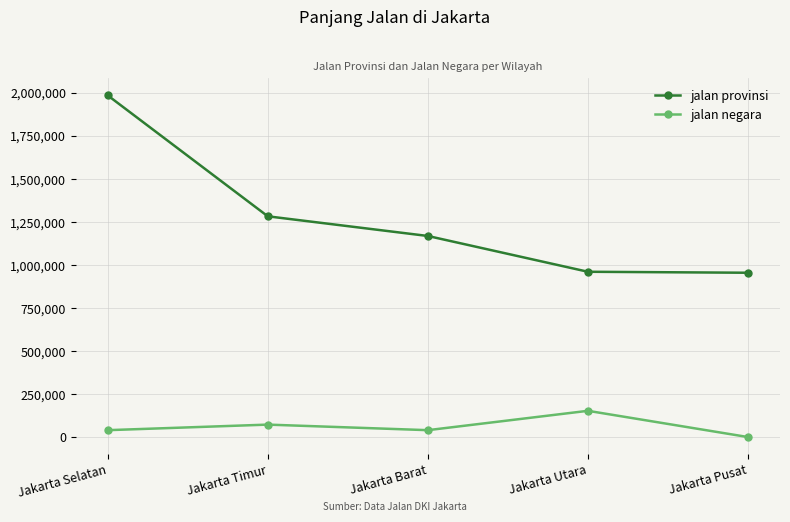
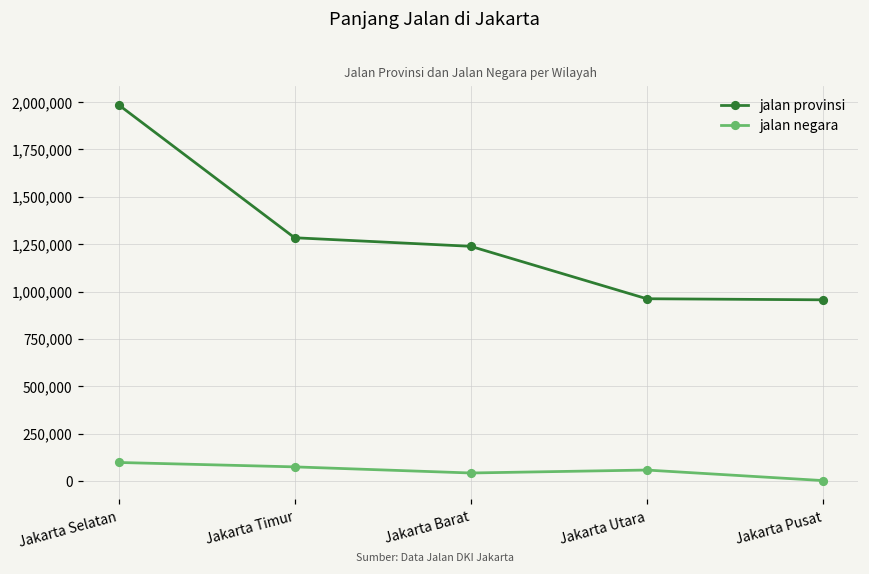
  {
    "jalan provinsi": {
      "Jakarta Selatan": "1,990,000",
      "Jakarta Timur": "1,280,000",
-     "Jakarta Barat": "1,170,000",
+     "Jakarta Barat": "1,240,000",
      "Jakarta Utara": "960,000",
      "Jakarta Pusat": "960,000"
    },
    "jalan negara": {
-     "Jakarta Selatan": "40,000",
+     "Jakarta Selatan": "100,000",
      "Jakarta Timur": "70,000",
      "Jakarta Barat": "40,000",
-     "Jakarta Utara": "150,000",
+     "Jakarta Utara": "60,000",
      "Jakarta Pusat": "0"
    }
  }
